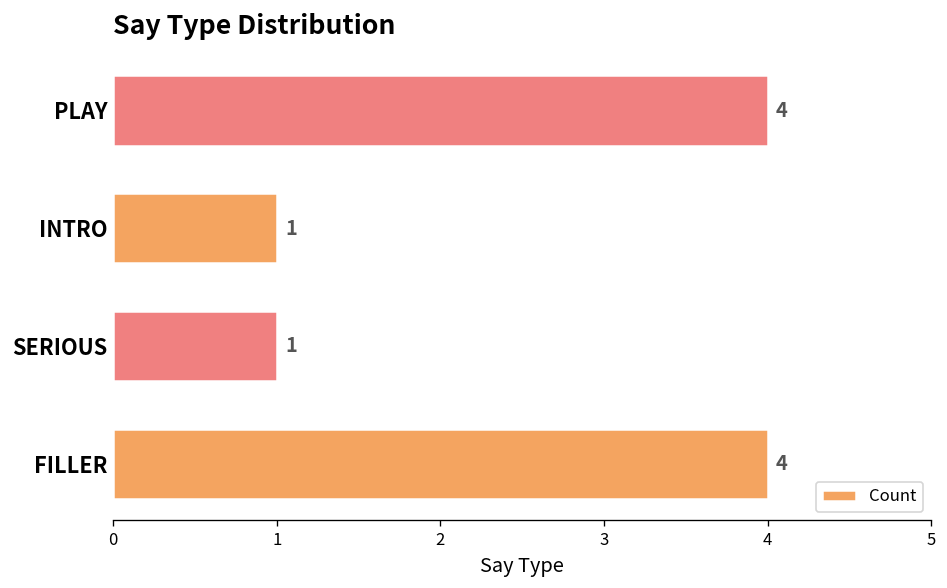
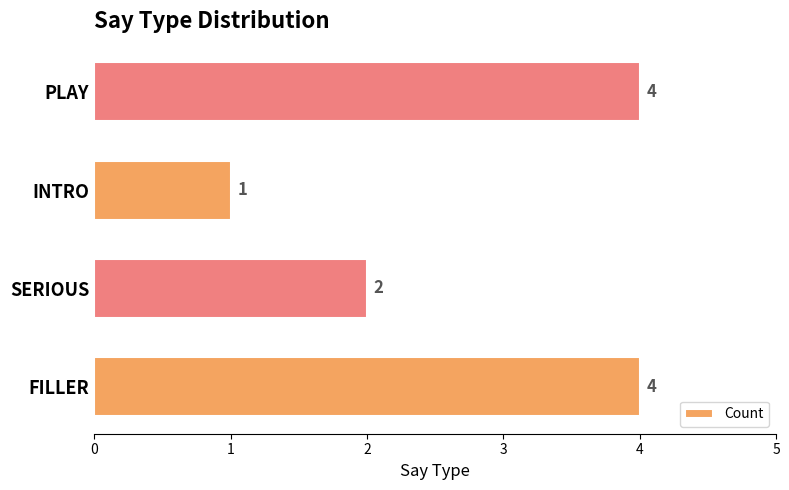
  {
    "PLAY": 4,
    "INTRO": 1,
-   "SERIOUS": 1,
+   "SERIOUS": 2,
    "FILLER": 4
  }
